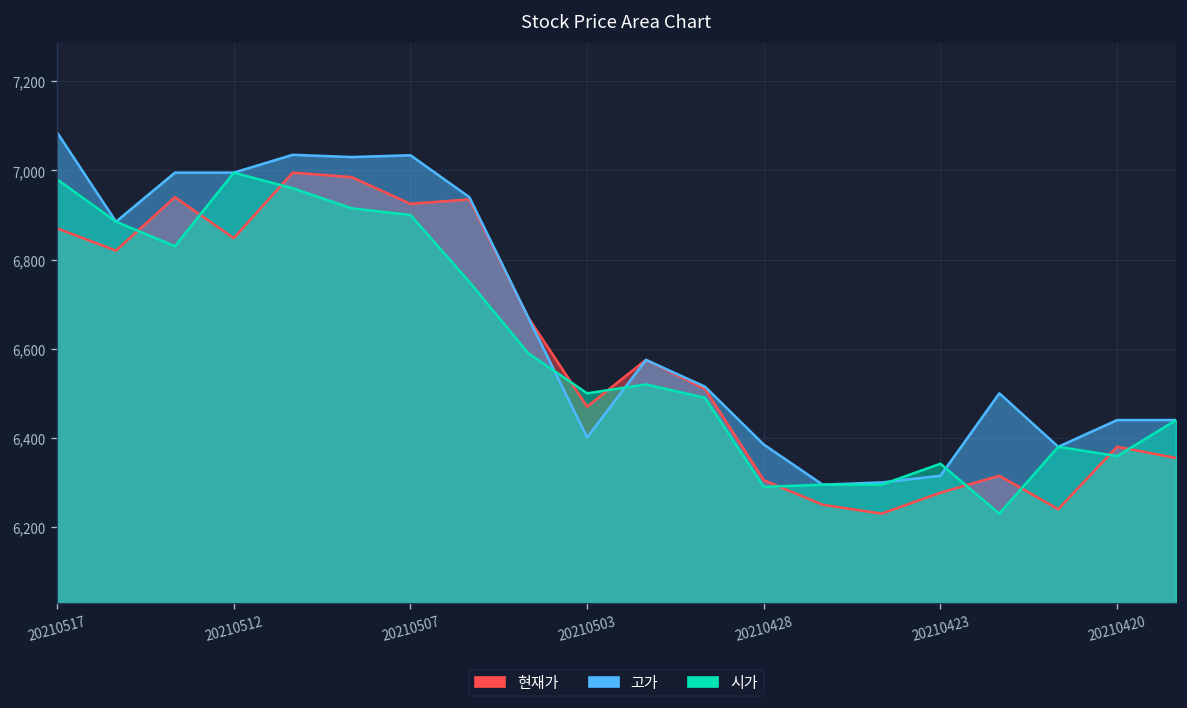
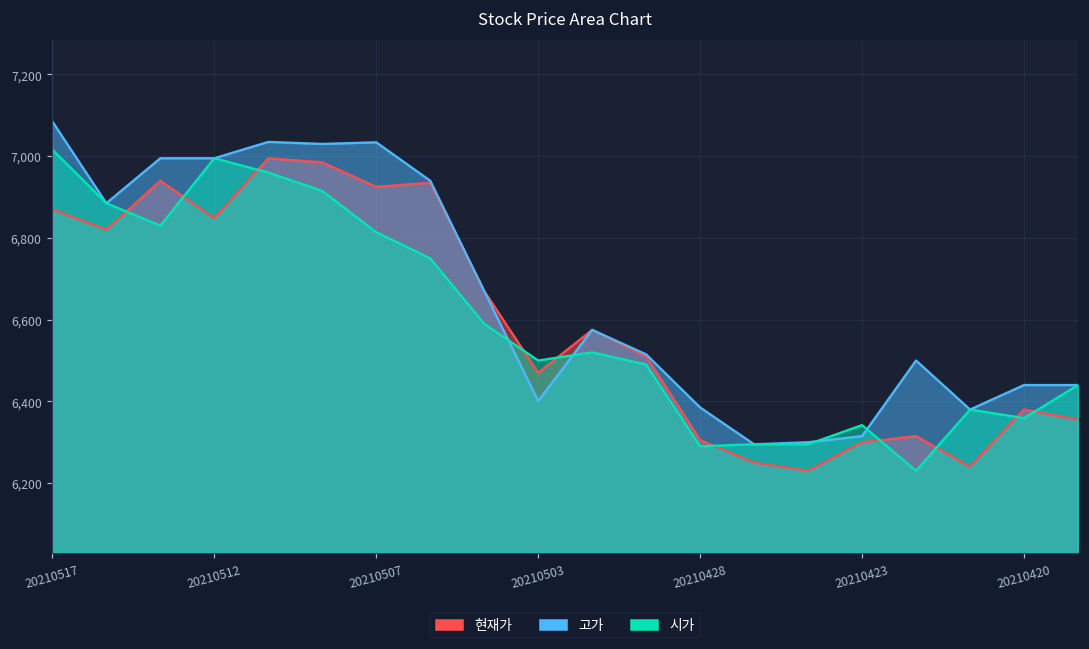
  {
    "현재가": {
      "20210517": "6,870",
      "20210512": "6,850",
      "20210507": "6,930",
      "20210503": "6,470",
      "20210428": "6,310",
-     "20210423": "6,280",
+     "20210423": "6,300",
      "20210420": "6,380"
    },
    "고가": {
      "20210517": "7,090",
      "20210507": "7,030",
      "20210503": "6,400",
      "20210428": "6,390",
      "20210423": "6,320",
      "20210420": "6,440"
    },
    "시가": {
-     "20210517": "6,980",
-     "20210507": "6,900",
+     "20210517": "7,020",
+     "20210507": "6,810",
      "20210503": "6,500",
      "20210428": "6,290",
      "20210423": "6,340",
      "20210420": "6,360"
    }
  }
